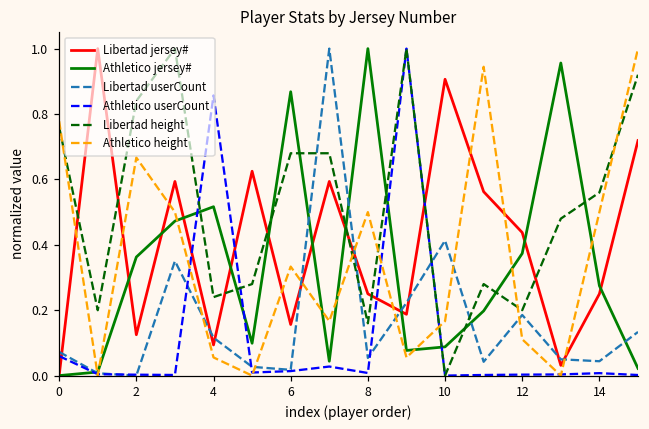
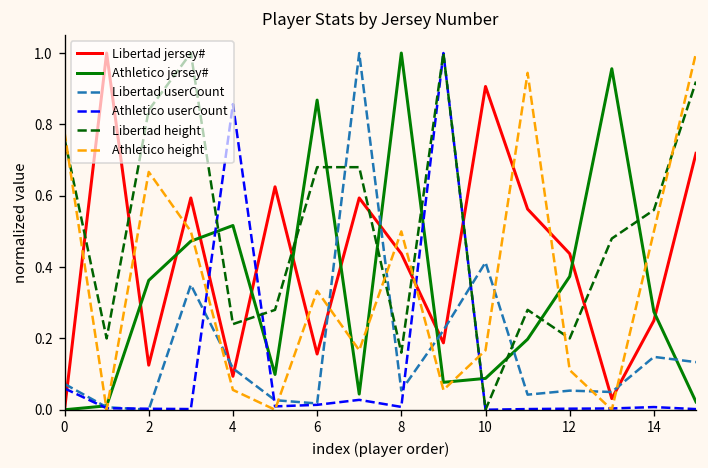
  {
    "Libertad jersey#": {
      "2": 0.13,
      "4": 0.09,
      "6": 0.16,
-     "8": 0.25,
+     "8": 0.44,
      "10": 0.91,
      "12": 0.44,
      "14": 0.25
    },
    "Libertad userCount": {
      "0": 0.07,
      "4": 0.12,
      "8": 0.05,
      "10": 0.41,
-     "12": 0.19,
-     "14": 0.04
+     "12": 0.05,
+     "14": 0.15
    },
    "Athletico userCount": {
      "0": 0.06,
      "8": 0.01,
      "12": 0.00,
      "14": 0.01
    },
    "Athletico height": {
      "0": 0.78,
      "2": 0.67,
      "4": 0.06,
      "6": 0.33,
      "8": 0.50,
      "10": 0.17,
      "12": 0.11,
      "14": 0.50
    }
  }
